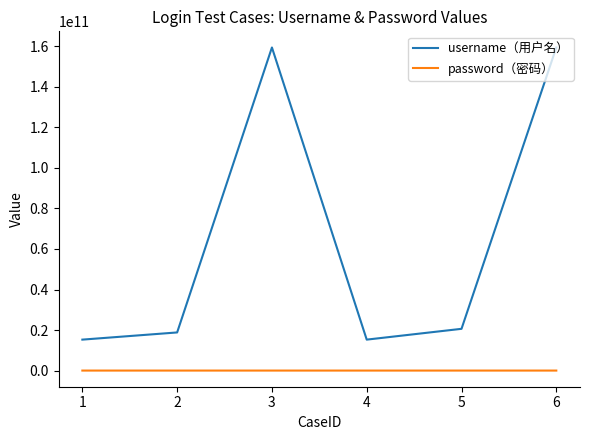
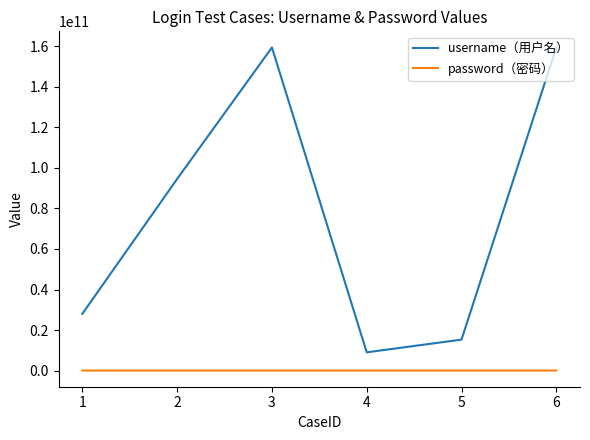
  {
    "username（用户名）": {
-     "1": 15000000000,
-     "2": 19000000000,
+     "1": 28000000000,
+     "2": 95000000000,
      "3": 159000000000,
-     "4": 15000000000,
-     "5": 21000000000
+     "4": 9000000000,
+     "5": 15000000000
    },
    "password（密码）": {
      "1": 0,
      "2": 0,
      "3": 0,
      "4": 0,
      "5": 0,
      "6": 0
    }
  }
